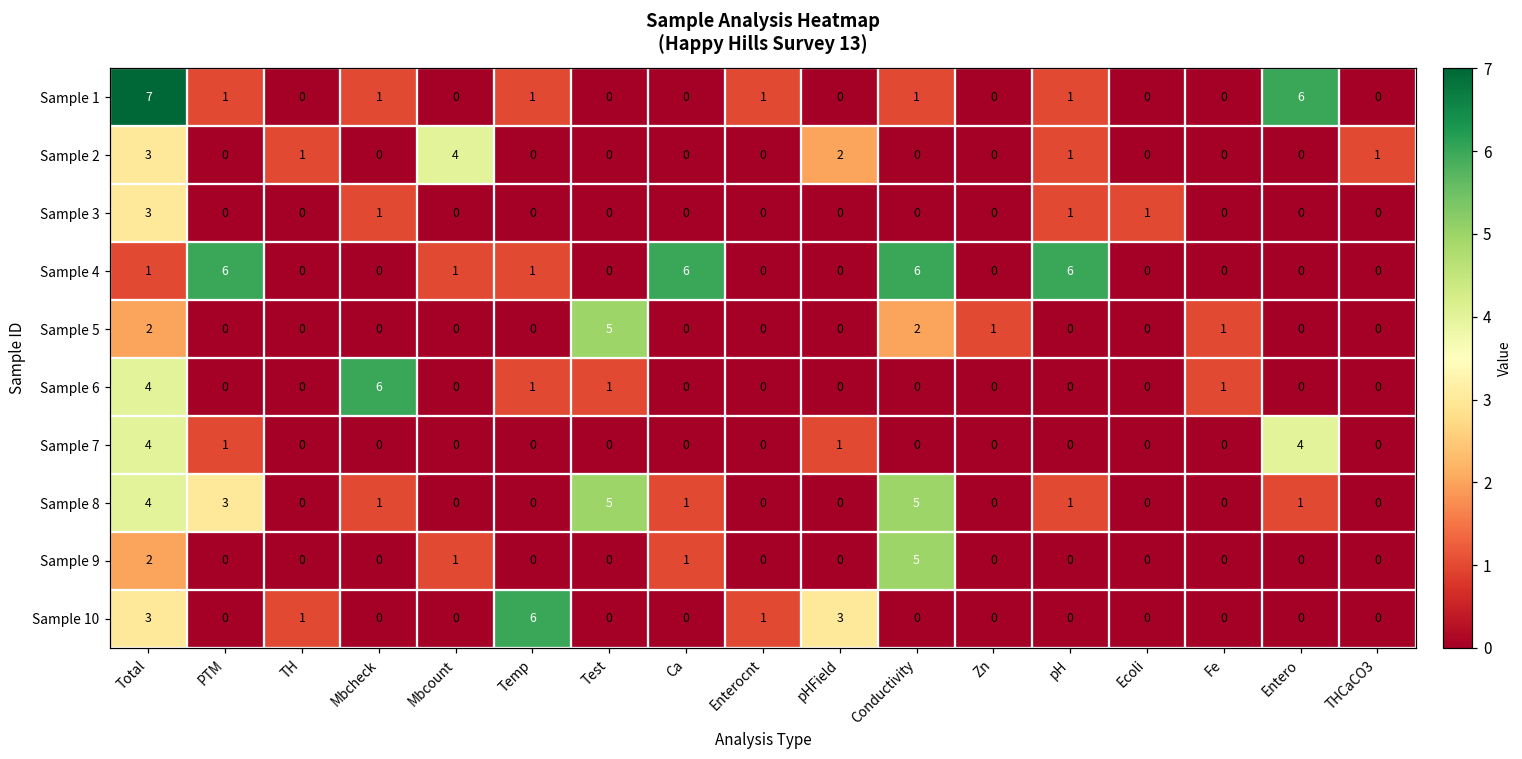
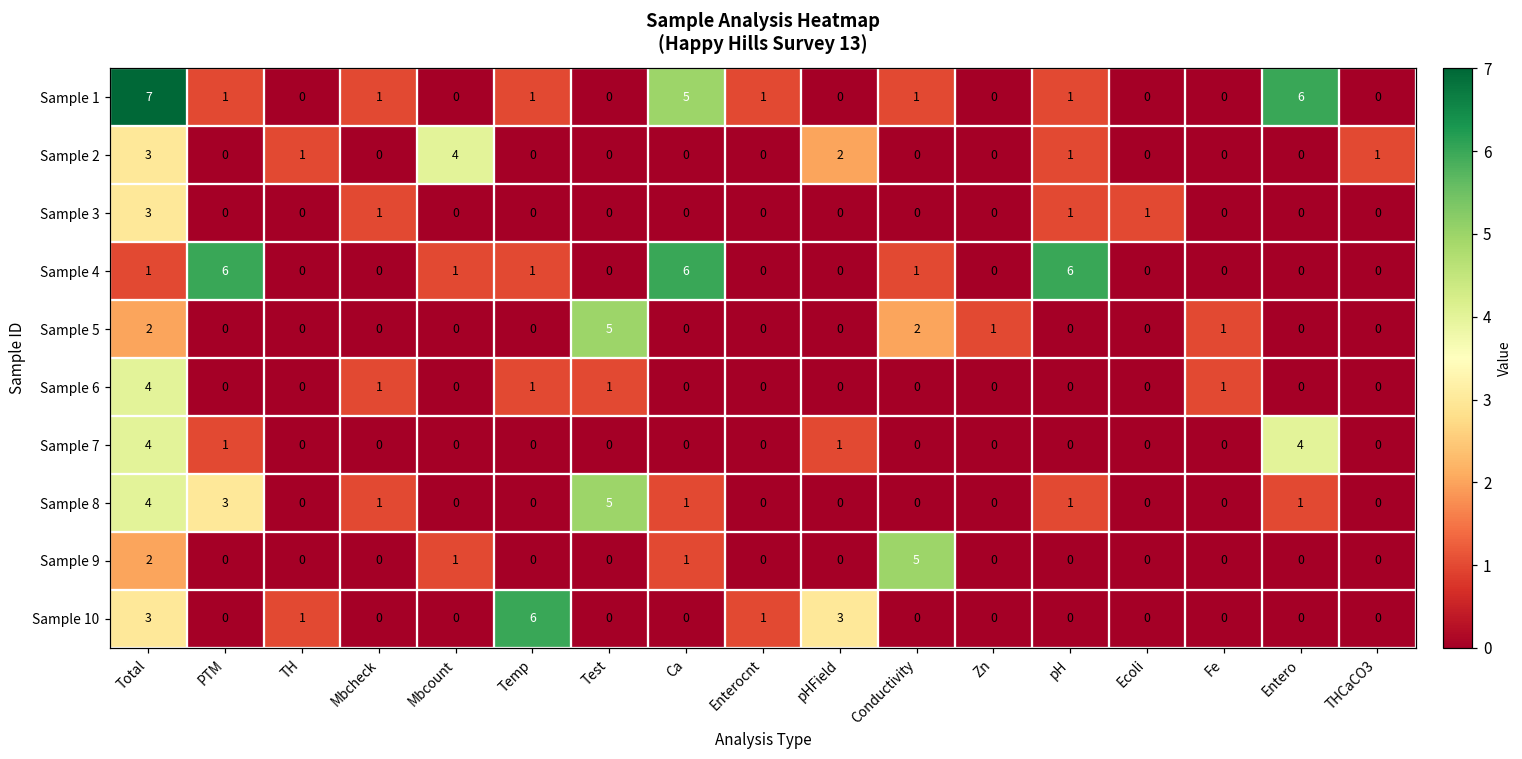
  {
    "Sample 1": {
      "Total": 7,
      "PTM": 1,
      "TH": 0,
      "Mbcheck": 1,
      "Mbcount": 0,
      "Temp": 1,
      "Test": 0,
-     "Ca": 0,
+     "Ca": 5,
      "Enterocnt": 1,
      "pHField": 0,
      "Conductivity": 1,
      "Zn": 0,
      "pH": 1,
      "Ecoli": 0,
      "Fe": 0,
      "Entero": 6,
      "THCaCO3": 0
    },
    "Sample 2": {
      "Total": 3,
      "PTM": 0,
      "TH": 1,
      "Mbcheck": 0,
      "Mbcount": 4,
      "Temp": 0,
      "Test": 0,
      "Ca": 0,
      "Enterocnt": 0,
      "pHField": 2,
      "Conductivity": 0,
      "Zn": 0,
      "pH": 1,
      "Ecoli": 0,
      "Fe": 0,
      "Entero": 0,
      "THCaCO3": 1
    },
    "Sample 3": {
      "Total": 3,
      "PTM": 0,
      "TH": 0,
      "Mbcheck": 1,
      "Mbcount": 0,
      "Temp": 0,
      "Test": 0,
      "Ca": 0,
      "Enterocnt": 0,
      "pHField": 0,
      "Conductivity": 0,
      "Zn": 0,
      "pH": 1,
      "Ecoli": 1,
      "Fe": 0,
      "Entero": 0,
      "THCaCO3": 0
    },
    "Sample 4": {
      "Total": 1,
      "PTM": 6,
      "TH": 0,
      "Mbcheck": 0,
      "Mbcount": 1,
      "Temp": 1,
      "Test": 0,
      "Ca": 6,
      "Enterocnt": 0,
      "pHField": 0,
-     "Conductivity": 6,
+     "Conductivity": 1,
      "Zn": 0,
      "pH": 6,
      "Ecoli": 0,
      "Fe": 0,
      "Entero": 0,
      "THCaCO3": 0
    },
    "Sample 5": {
      "Total": 2,
      "PTM": 0,
      "TH": 0,
      "Mbcheck": 0,
      "Mbcount": 0,
      "Temp": 0,
      "Test": 5,
      "Ca": 0,
      "Enterocnt": 0,
      "pHField": 0,
      "Conductivity": 2,
      "Zn": 1,
      "pH": 0,
      "Ecoli": 0,
      "Fe": 1,
      "Entero": 0,
      "THCaCO3": 0
    },
    "Sample 6": {
      "Total": 4,
      "PTM": 0,
      "TH": 0,
-     "Mbcheck": 6,
+     "Mbcheck": 1,
      "Mbcount": 0,
      "Temp": 1,
      "Test": 1,
      "Ca": 0,
      "Enterocnt": 0,
      "pHField": 0,
      "Conductivity": 0,
      "Zn": 0,
      "pH": 0,
      "Ecoli": 0,
      "Fe": 1,
      "Entero": 0,
      "THCaCO3": 0
    },
    "Sample 7": {
      "Total": 4,
      "PTM": 1,
      "TH": 0,
      "Mbcheck": 0,
      "Mbcount": 0,
      "Temp": 0,
      "Test": 0,
      "Ca": 0,
      "Enterocnt": 0,
      "pHField": 1,
      "Conductivity": 0,
      "Zn": 0,
      "pH": 0,
      "Ecoli": 0,
      "Fe": 0,
      "Entero": 4,
      "THCaCO3": 0
    },
    "Sample 8": {
      "Total": 4,
      "PTM": 3,
      "TH": 0,
      "Mbcheck": 1,
      "Mbcount": 0,
      "Temp": 0,
      "Test": 5,
      "Ca": 1,
      "Enterocnt": 0,
      "pHField": 0,
-     "Conductivity": 5,
+     "Conductivity": 0,
      "Zn": 0,
      "pH": 1,
      "Ecoli": 0,
      "Fe": 0,
      "Entero": 1,
      "THCaCO3": 0
    },
    "Sample 9": {
      "Total": 2,
      "PTM": 0,
      "TH": 0,
      "Mbcheck": 0,
      "Mbcount": 1,
      "Temp": 0,
      "Test": 0,
      "Ca": 1,
      "Enterocnt": 0,
      "pHField": 0,
      "Conductivity": 5,
      "Zn": 0,
      "pH": 0,
      "Ecoli": 0,
      "Fe": 0,
      "Entero": 0,
      "THCaCO3": 0
    },
    "Sample 10": {
      "Total": 3,
      "PTM": 0,
      "TH": 1,
      "Mbcheck": 0,
      "Mbcount": 0,
      "Temp": 6,
      "Test": 0,
      "Ca": 0,
      "Enterocnt": 1,
      "pHField": 3,
      "Conductivity": 0,
      "Zn": 0,
      "pH": 0,
      "Ecoli": 0,
      "Fe": 0,
      "Entero": 0,
      "THCaCO3": 0
    }
  }
